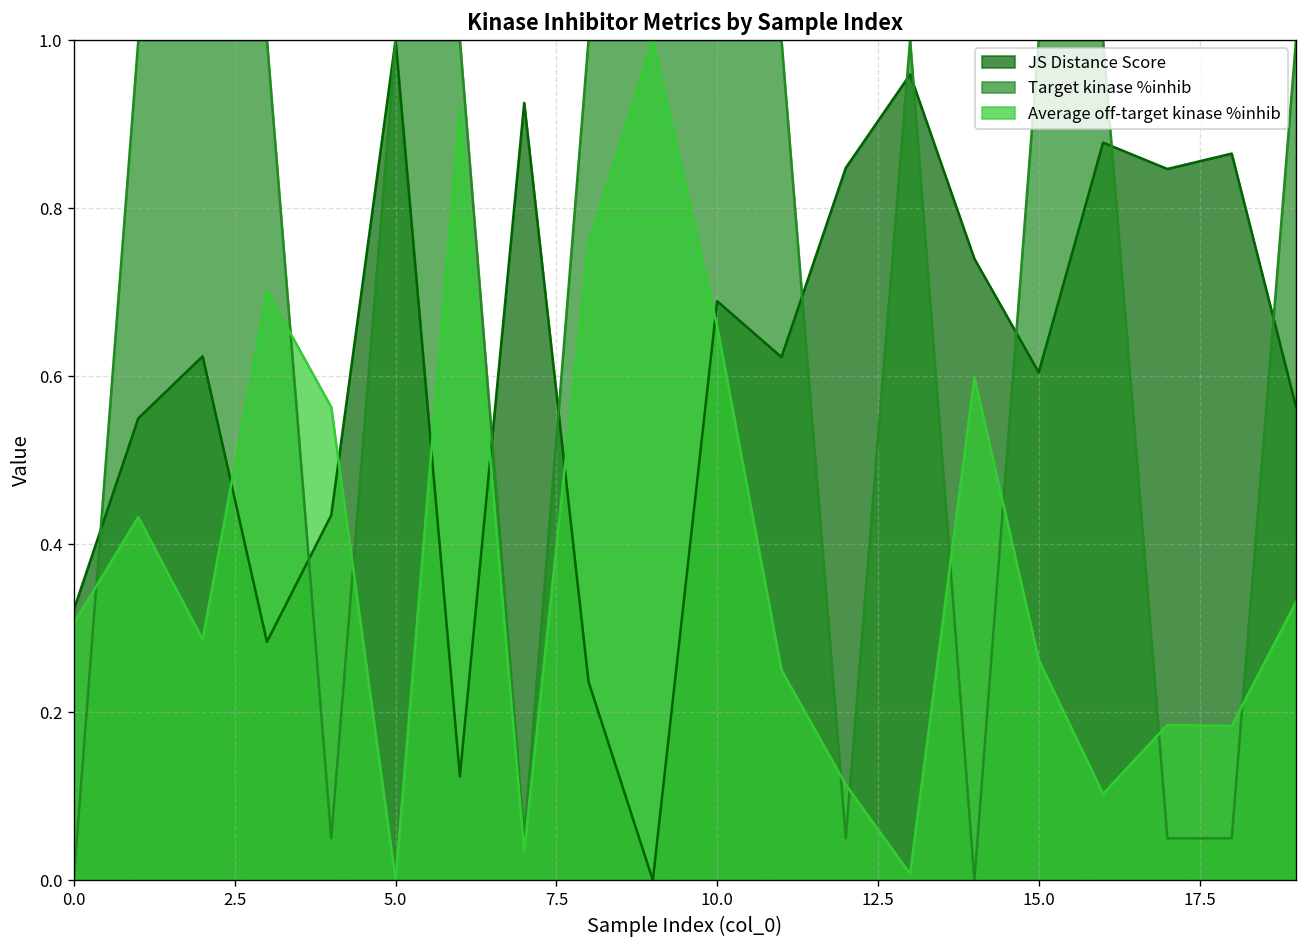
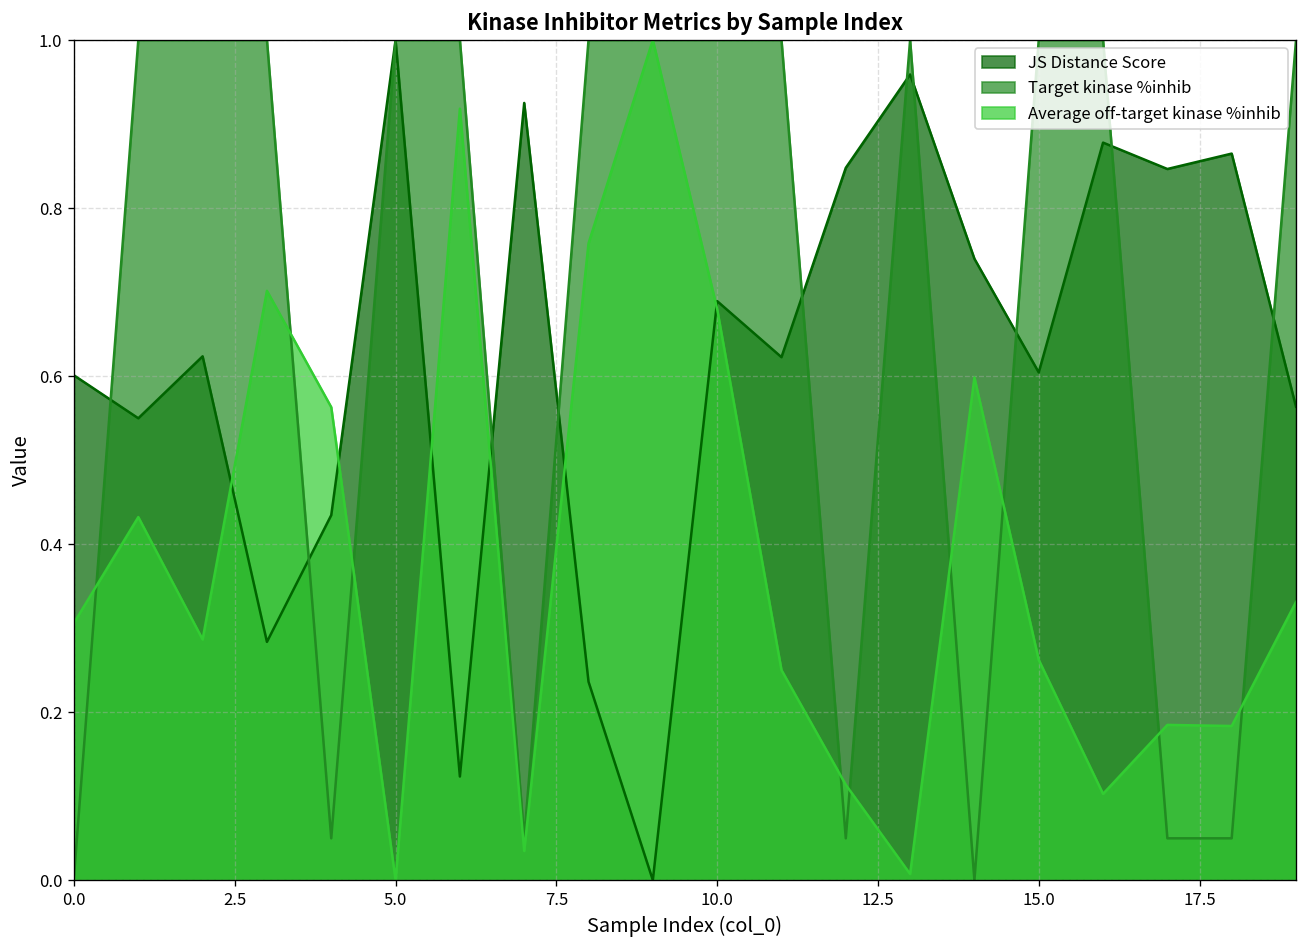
  {
    "JS Distance Score": {
-     "0.0": 0.32,
+     "0.0": 0.60,
      "10.0": 0.69,
      "15.0": 0.60
    },
    "Target kinase %inhib": {
      "0.0": 0.00,
      "10.0": 1.00,
      "15.0": 1.00
    },
    "Average off-target kinase %inhib": {
      "0.0": 0.31,
      "5.0": 0.00,
-     "10.0": 0.66,
+     "10.0": 0.68,
      "15.0": 0.26
    }
  }
